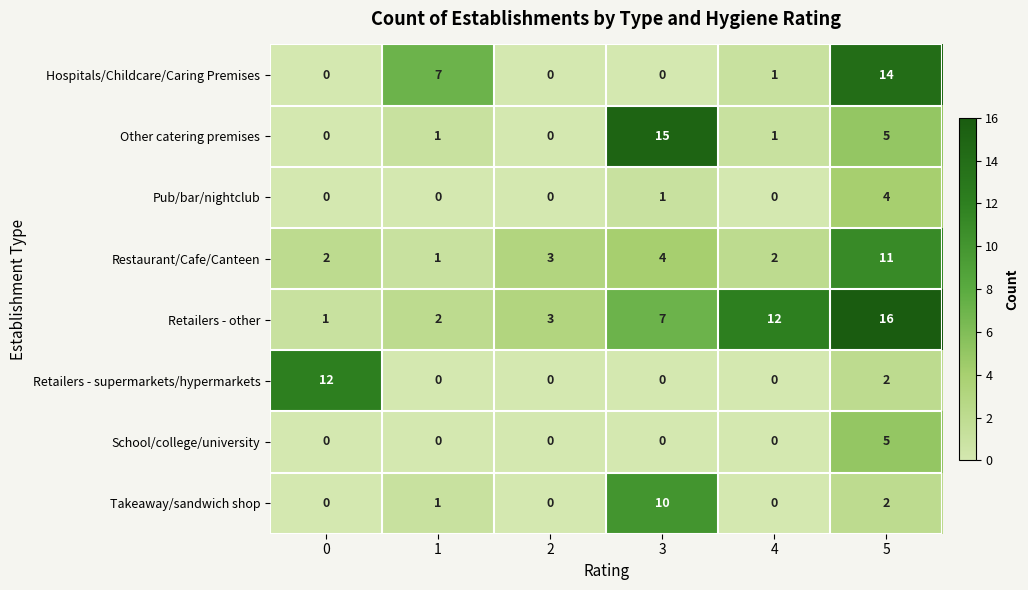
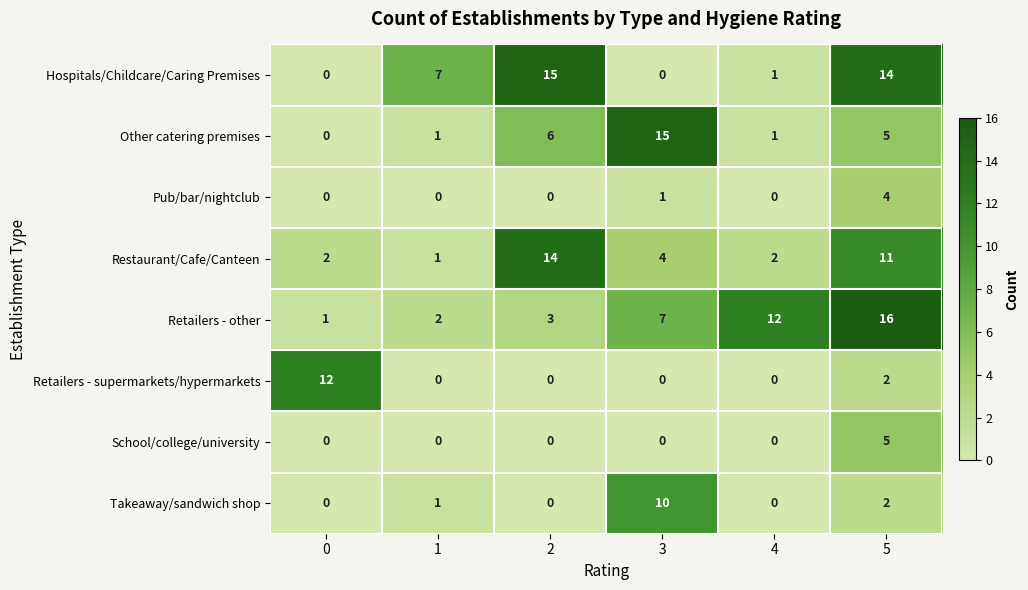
  {
    "Hospitals/Childcare/Caring Premises": {
      "0": 0,
      "1": 7,
-     "2": 0,
+     "2": 15,
      "3": 0,
      "4": 1,
      "5": 14
    },
    "Other catering premises": {
      "0": 0,
      "1": 1,
-     "2": 0,
+     "2": 6,
      "3": 15,
      "4": 1,
      "5": 5
    },
    "Pub/bar/nightclub": {
      "0": 0,
      "1": 0,
      "2": 0,
      "3": 1,
      "4": 0,
      "5": 4
    },
    "Restaurant/Cafe/Canteen": {
      "0": 2,
      "1": 1,
-     "2": 3,
+     "2": 14,
      "3": 4,
      "4": 2,
      "5": 11
    },
    "Retailers - other": {
      "0": 1,
      "1": 2,
      "2": 3,
      "3": 7,
      "4": 12,
      "5": 16
    },
    "Retailers - supermarkets/hypermarkets": {
      "0": 12,
      "1": 0,
      "2": 0,
      "3": 0,
      "4": 0,
      "5": 2
    },
    "School/college/university": {
      "0": 0,
      "1": 0,
      "2": 0,
      "3": 0,
      "4": 0,
      "5": 5
    },
    "Takeaway/sandwich shop": {
      "0": 0,
      "1": 1,
      "2": 0,
      "3": 10,
      "4": 0,
      "5": 2
    }
  }
